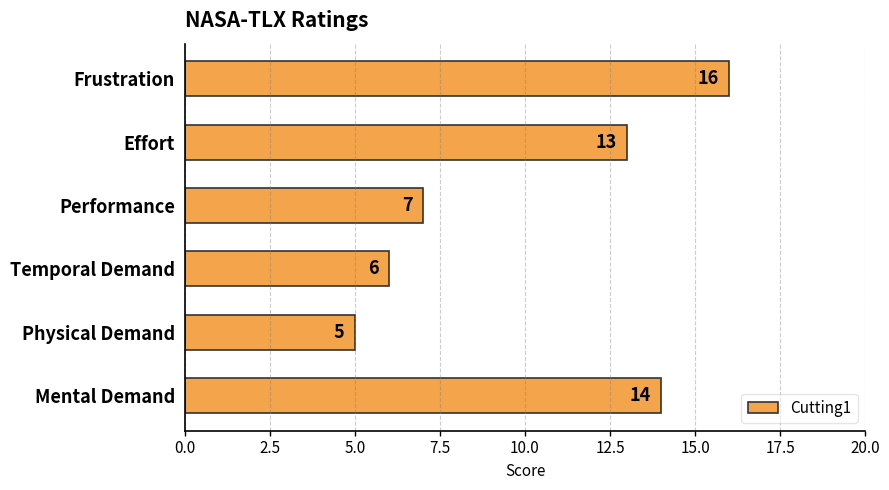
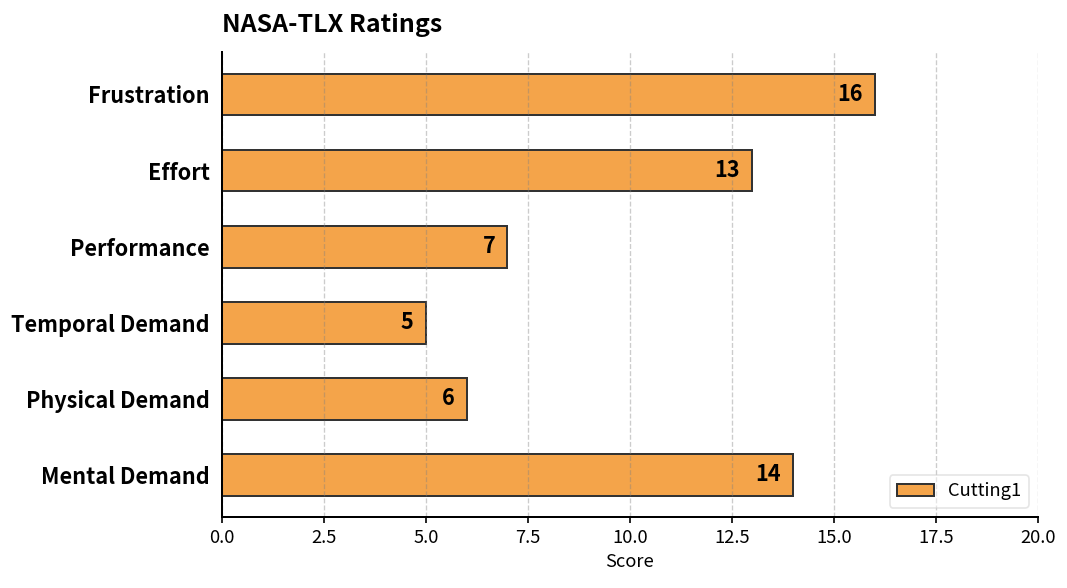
  {
    "Frustration": 16,
    "Effort": 13,
    "Performance": 7,
-   "Temporal Demand": 6,
-   "Physical Demand": 5,
+   "Temporal Demand": 5,
+   "Physical Demand": 6,
    "Mental Demand": 14
  }
